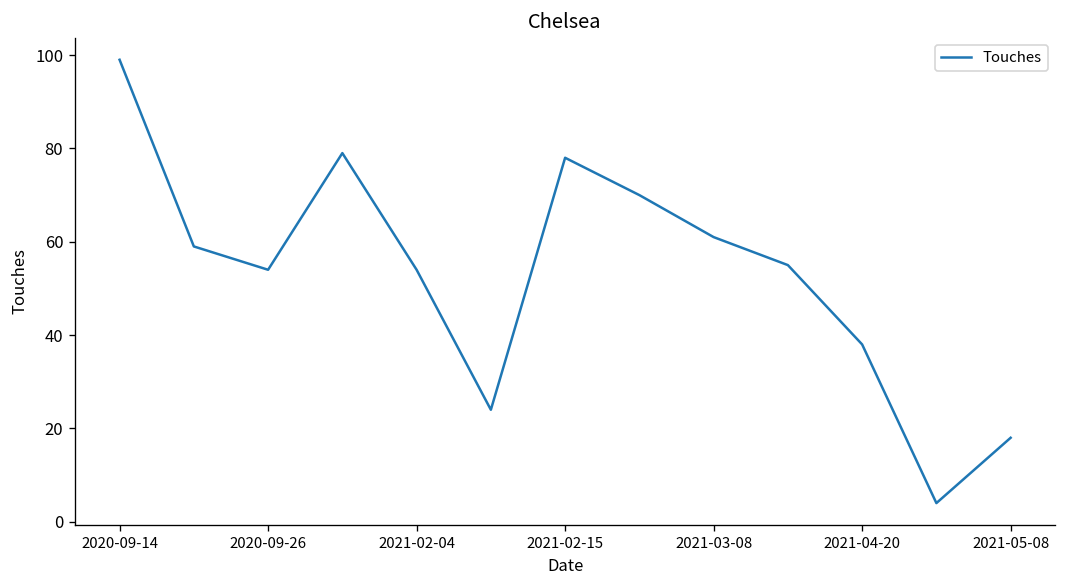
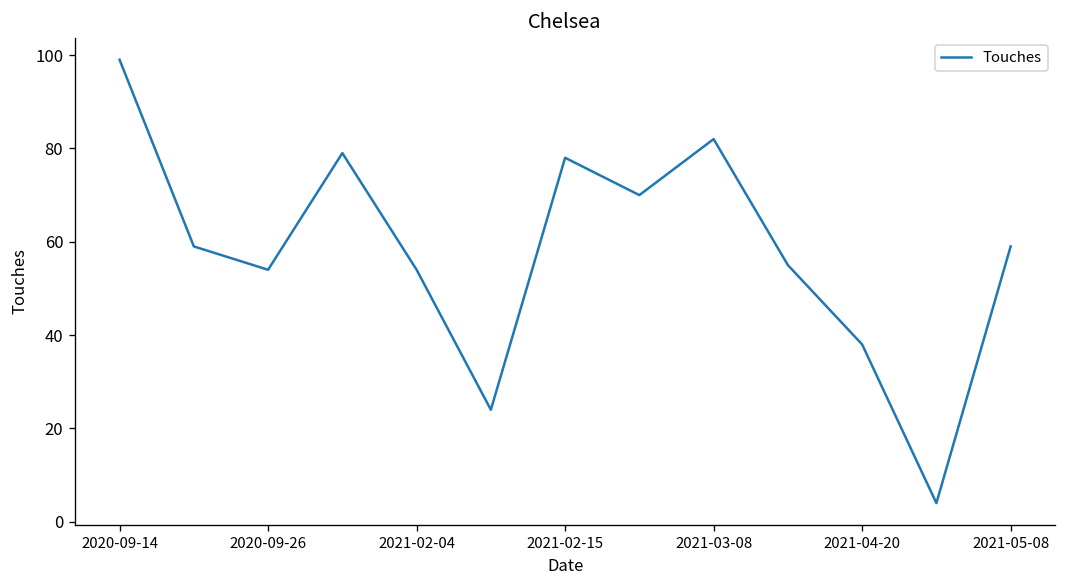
  {
    "2020-09-14": 99,
    "2020-09-26": 54,
    "2021-02-04": 54,
    "2021-02-15": 78,
-   "2021-03-08": 61,
+   "2021-03-08": 82,
    "2021-04-20": 38,
-   "2021-05-08": 18
+   "2021-05-08": 59
  }
